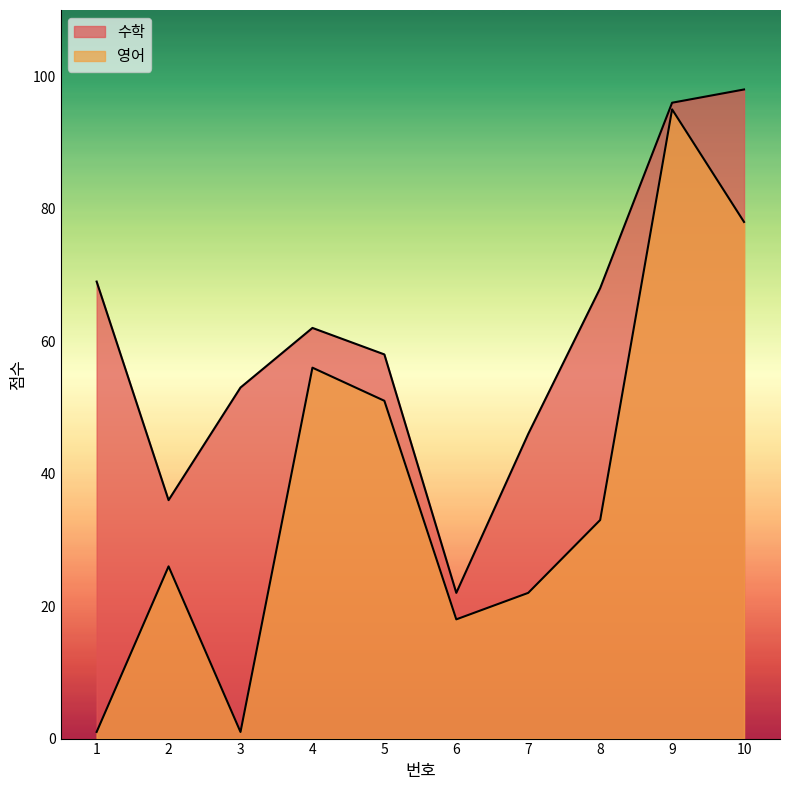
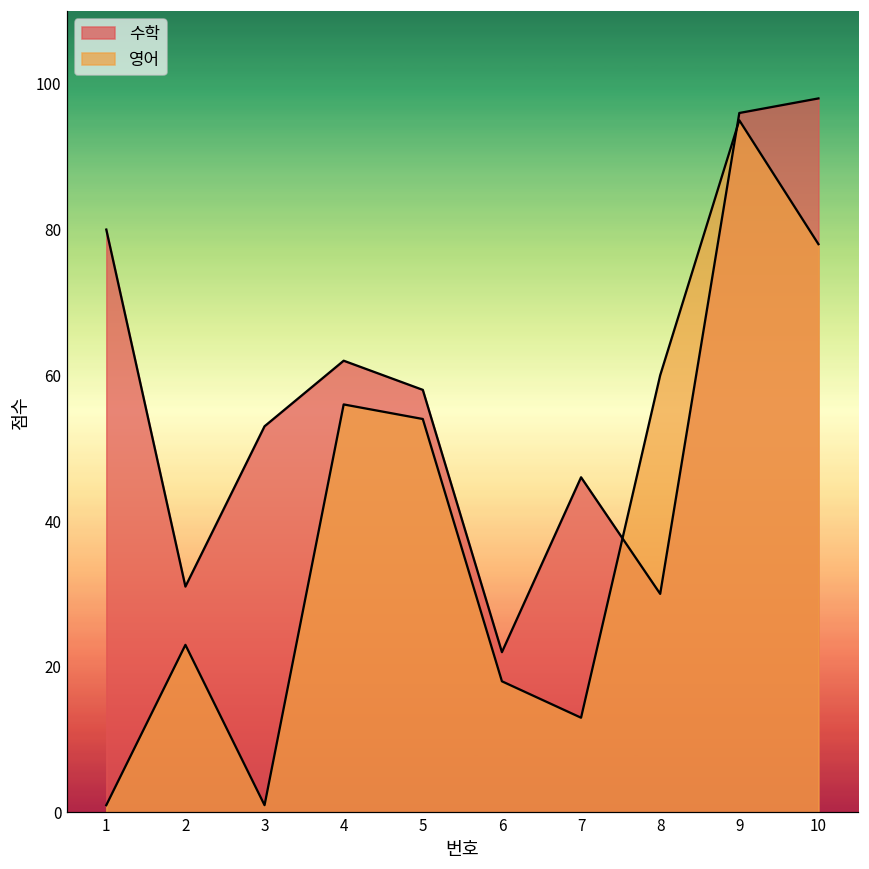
  {
    "수학": {
-     "1": 69,
-     "2": 36,
+     "1": 80,
+     "2": 31,
      "3": 53,
      "4": 62,
      "5": 58,
      "6": 22,
      "7": 46,
-     "8": 68,
+     "8": 30,
      "9": 96,
      "10": 98
    },
    "영어": {
      "1": 1,
-     "2": 26,
+     "2": 23,
      "3": 1,
      "4": 56,
-     "5": 51,
+     "5": 54,
      "6": 18,
-     "7": 22,
-     "8": 33,
+     "7": 13,
+     "8": 60,
      "9": 95,
      "10": 78
    }
  }
